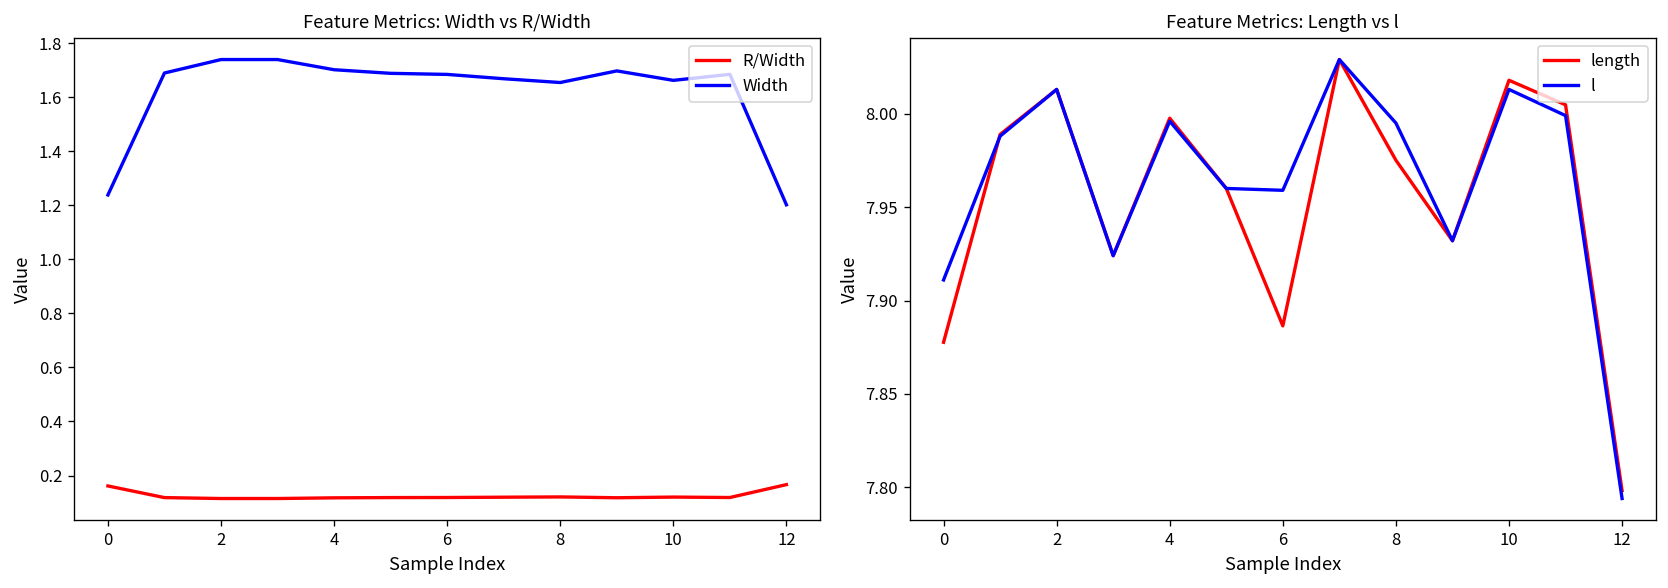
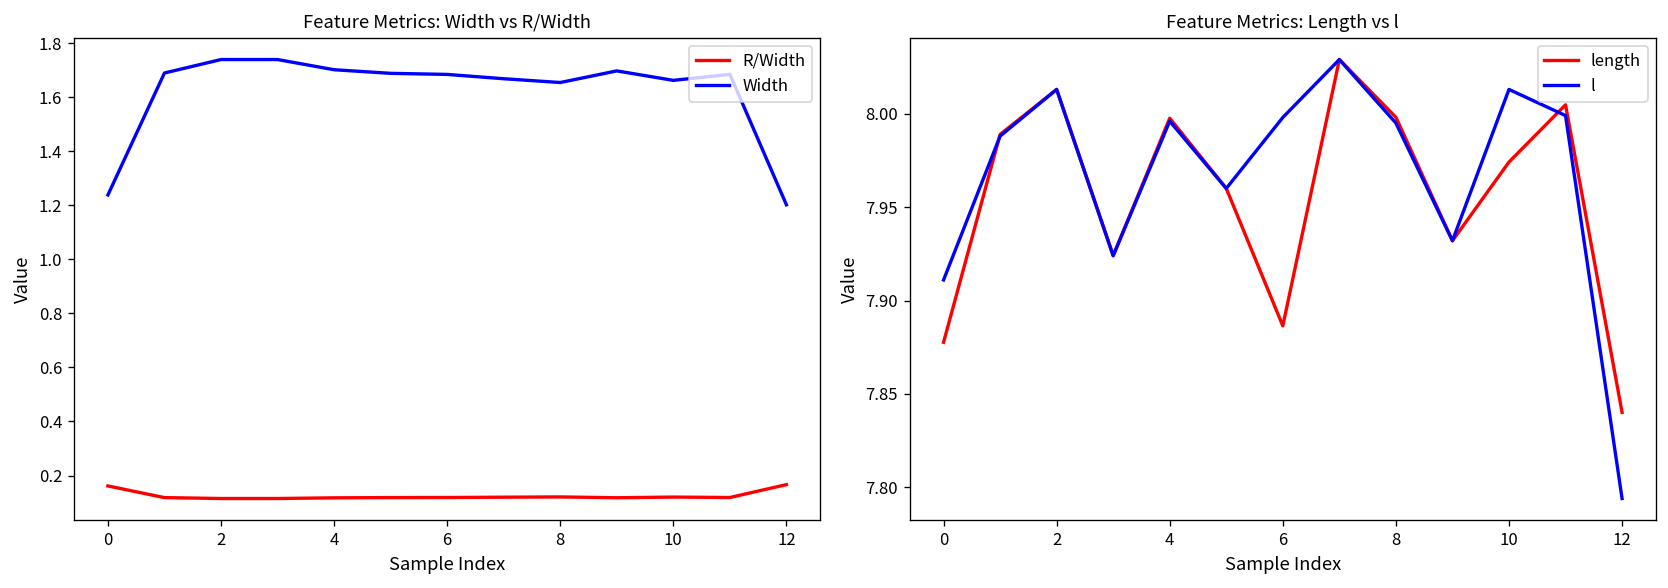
  {
    "Feature Metrics: Width vs R/Width": {
      "R/Width": {
        "0": 0.16,
        "2": 0.12,
        "4": 0.12,
        "6": 0.12,
        "8": 0.12,
        "10": 0.12,
        "12": 0.17
      },
      "Width": {
        "0": 1.24,
        "2": 1.74,
        "4": 1.70,
        "6": 1.68,
        "8": 1.65,
        "10": 1.66,
        "12": 1.20
      }
    },
    "Feature Metrics: Length vs l": {
      "length": {
        "0": 7.878,
        "6": 7.886,
-       "8": 7.975,
-       "10": 8.018,
-       "12": 7.798
+       "8": 7.998,
+       "10": 7.974,
+       "12": 7.840
      },
      "l": {
        "0": 7.911,
-       "6": 7.959,
+       "6": 7.998,
        "8": 7.995,
        "10": 8.013,
        "12": 7.794
      }
    }
  }
